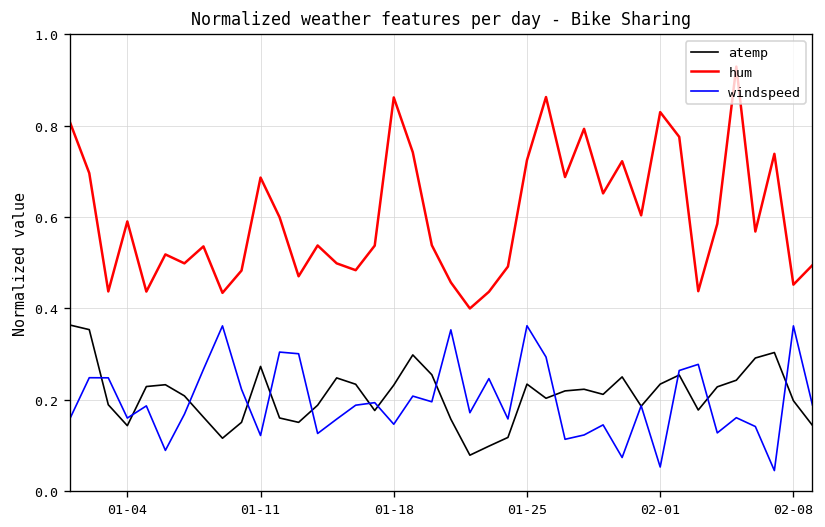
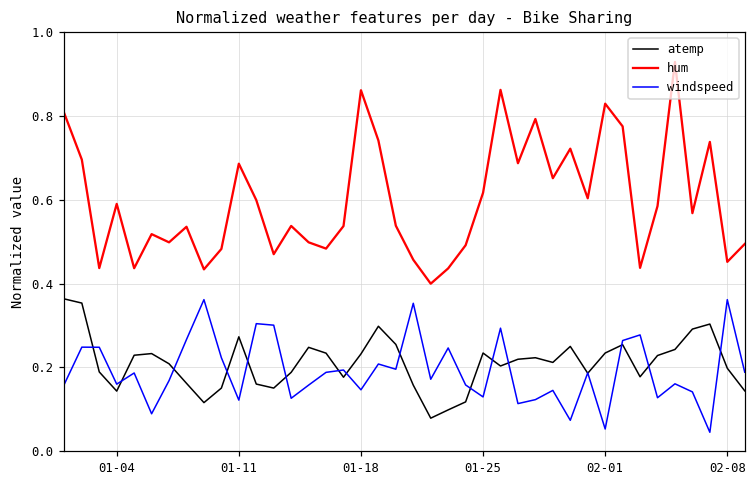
  {
    "atemp": {
      "01-04": 0.14,
      "01-11": 0.27,
      "01-18": 0.23,
      "01-25": 0.23,
      "02-01": 0.23,
      "02-08": 0.20
    },
    "hum": {
      "01-04": 0.59,
      "01-11": 0.69,
      "01-18": 0.86,
-     "01-25": 0.72,
+     "01-25": 0.62,
      "02-01": 0.83,
      "02-08": 0.45
    },
    "windspeed": {
      "01-04": 0.16,
      "01-11": 0.12,
      "01-18": 0.15,
-     "01-25": 0.36,
+     "01-25": 0.13,
      "02-01": 0.05,
      "02-08": 0.36
    }
  }
